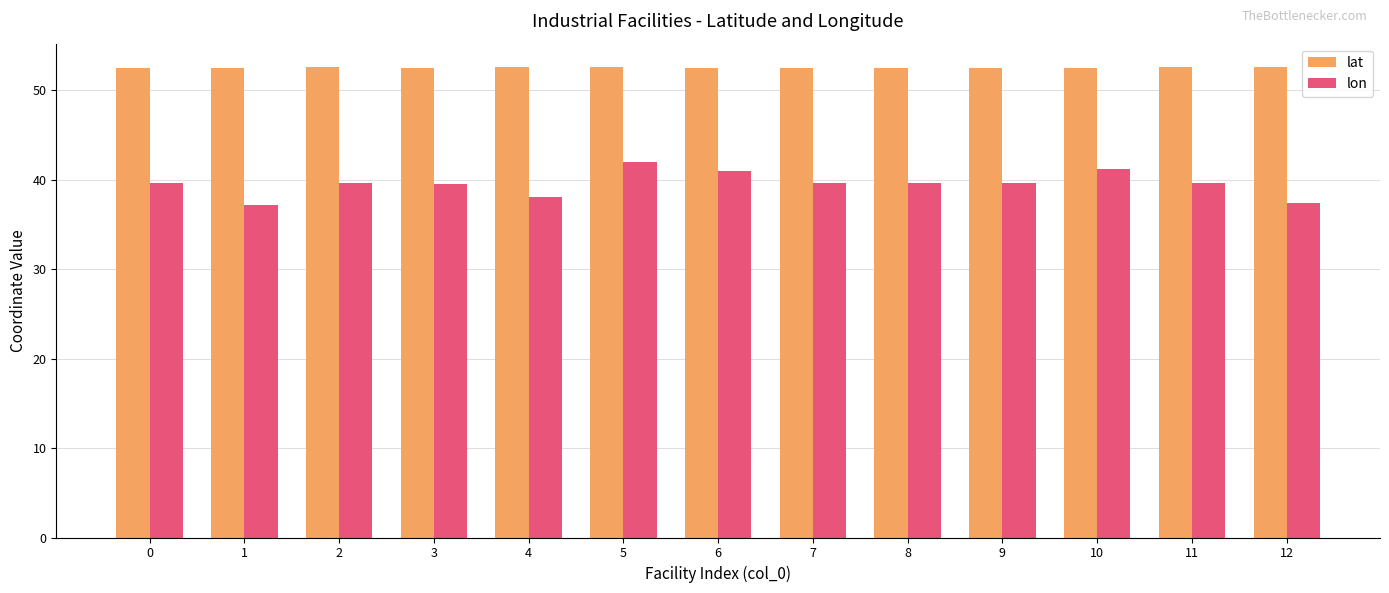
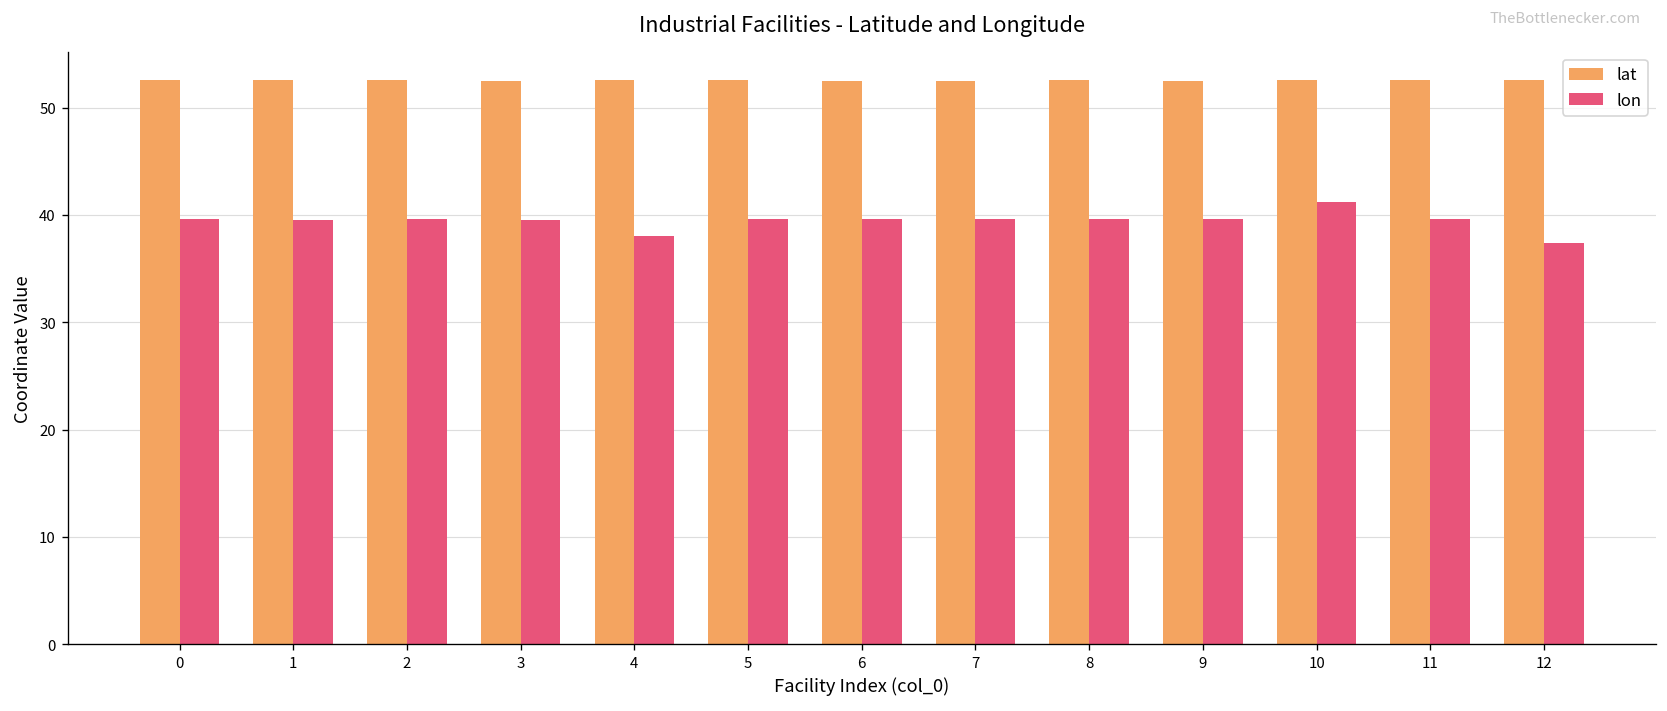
  {
    "lat": {
      "0": 53,
      "1": 53,
      "2": 53,
      "3": 53,
      "4": 53,
      "5": 53,
      "6": 53,
      "7": 53,
      "8": 53,
      "9": 53,
      "10": 53,
      "11": 53,
      "12": 53
    },
    "lon": {
      "0": 40,
-     "1": 37,
+     "1": 40,
      "2": 40,
      "3": 40,
      "4": 38,
-     "5": 42,
-     "6": 41,
+     "5": 40,
+     "6": 40,
      "7": 40,
      "8": 40,
      "9": 40,
      "10": 41,
      "11": 40,
      "12": 37
    }
  }
